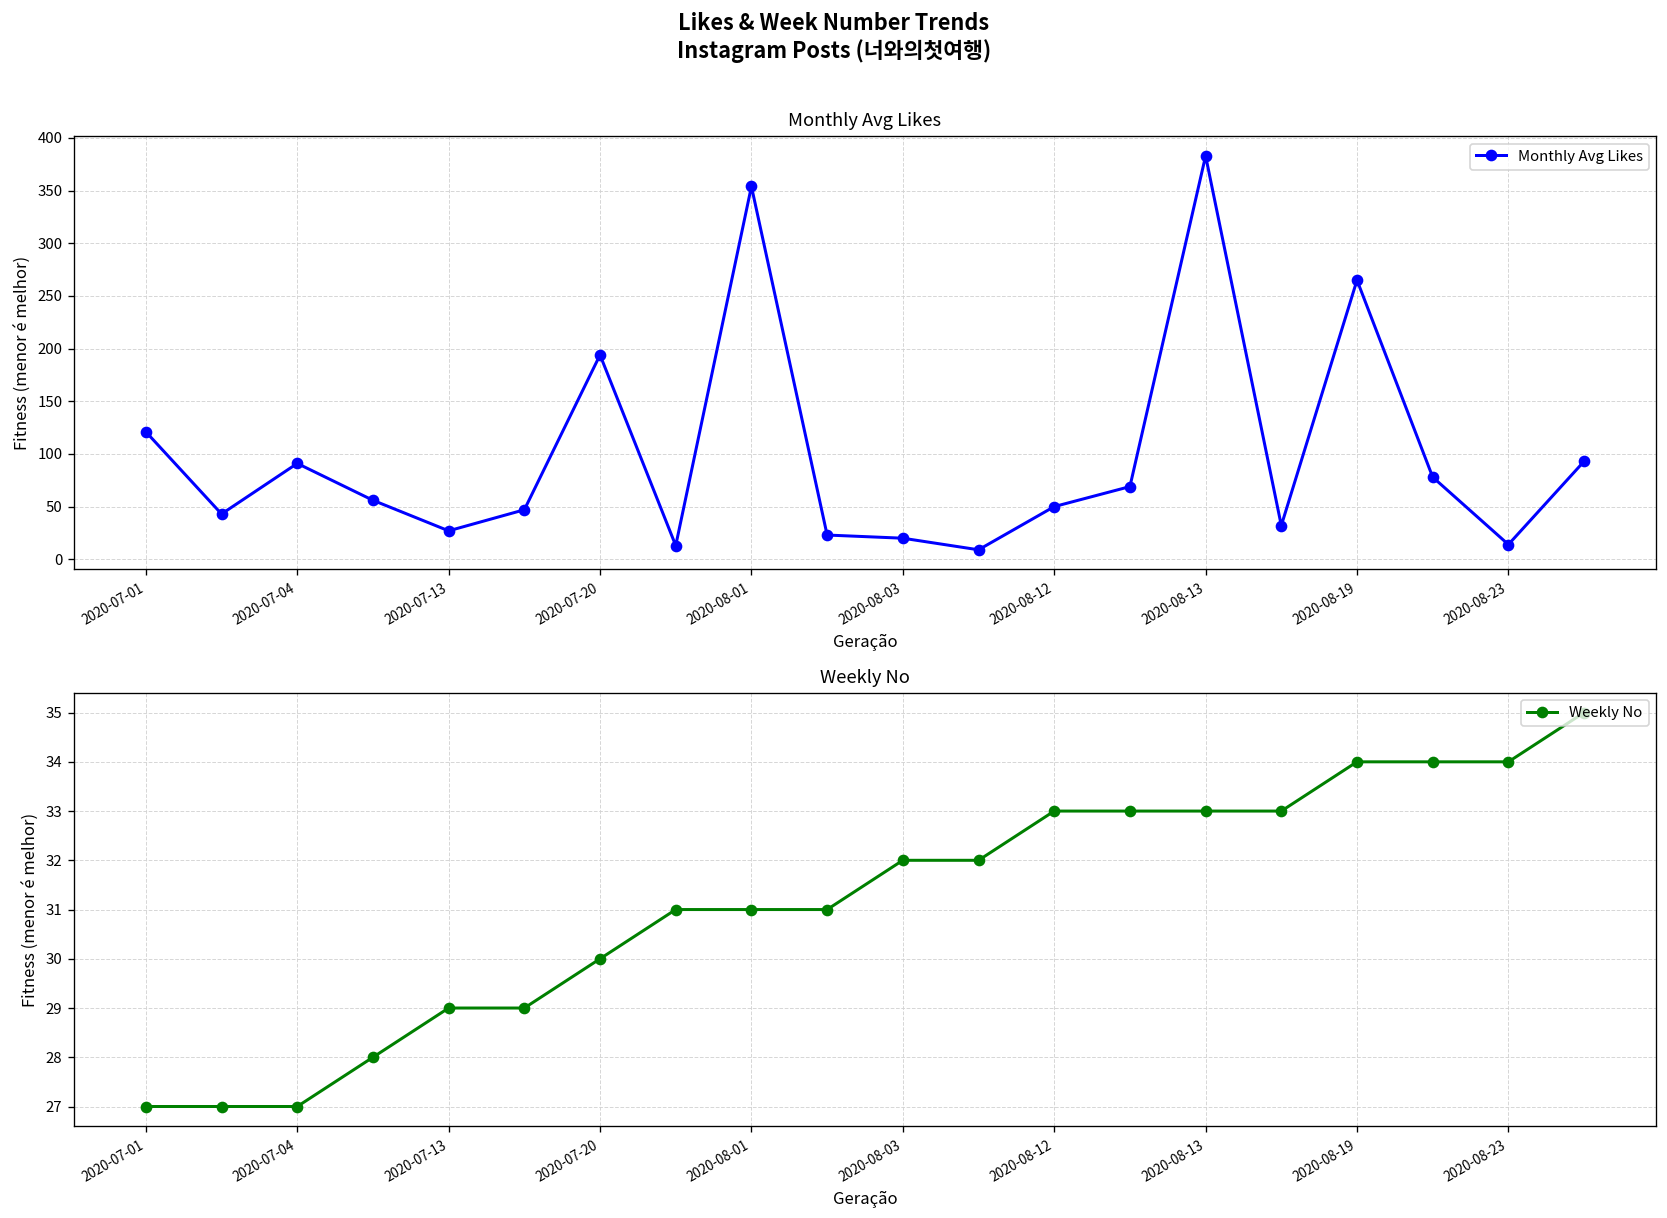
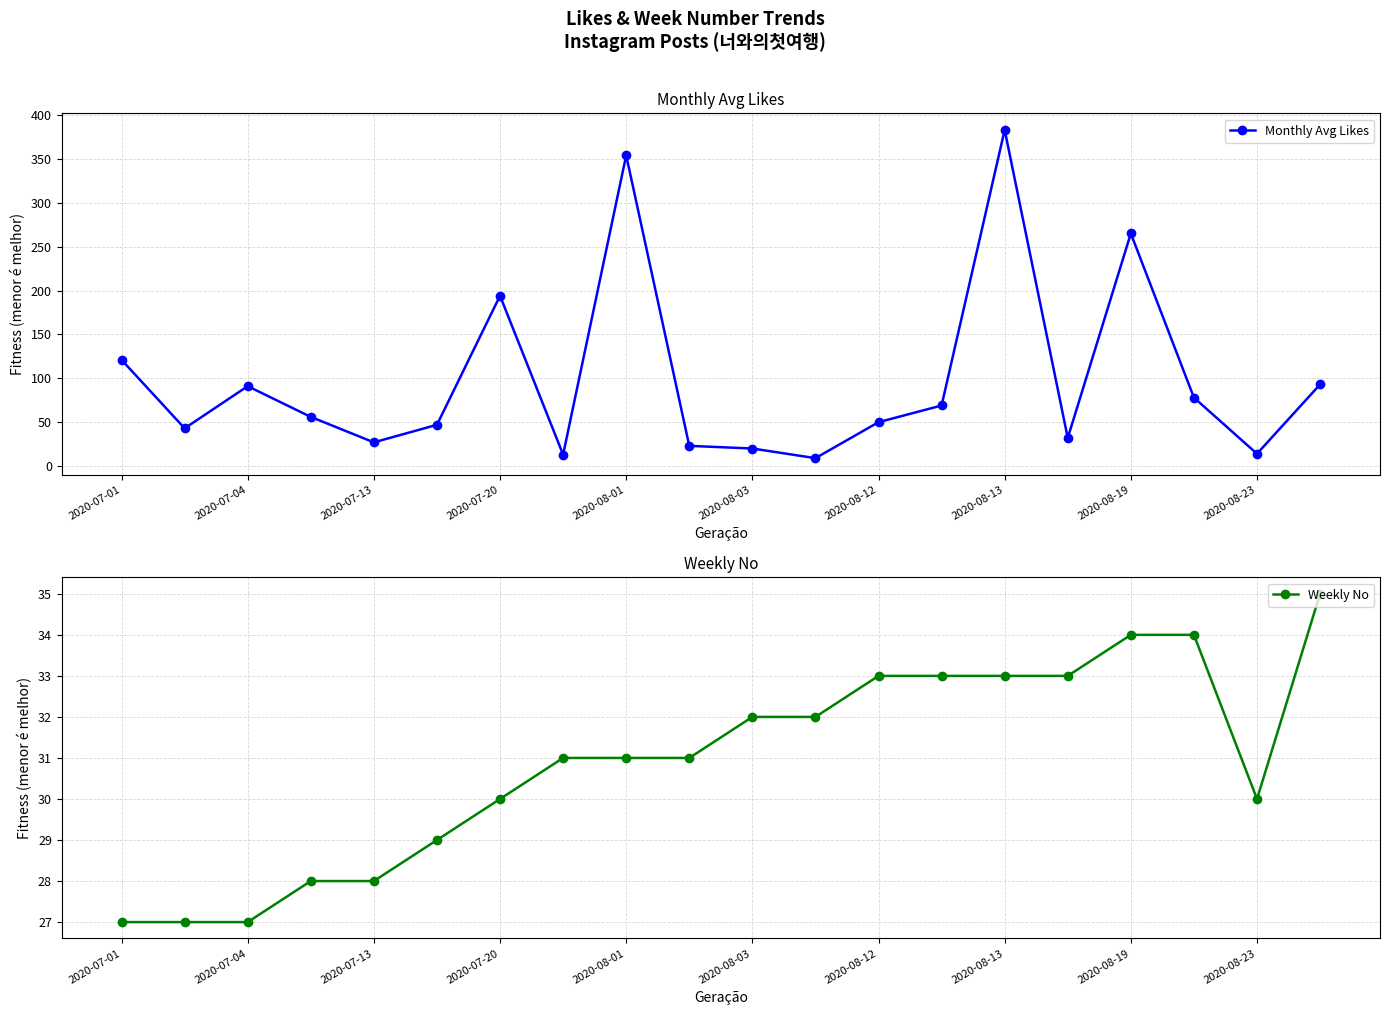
  {
    "Monthly Avg Likes": {
      "2020-07-01": 120,
      "2020-07-04": 90,
      "2020-07-13": 30,
      "2020-07-20": 190,
      "2020-08-01": 350,
      "2020-08-03": 20,
      "2020-08-19": 270,
      "2020-08-23": 10
    },
    "Weekly No": {
      "2020-07-01": 27,
      "2020-07-04": 27,
-     "2020-07-13": 29,
+     "2020-07-13": 28,
      "2020-07-20": 30,
      "2020-08-01": 31,
      "2020-08-03": 32,
      "2020-08-19": 34,
-     "2020-08-23": 34
+     "2020-08-23": 30
    }
  }
